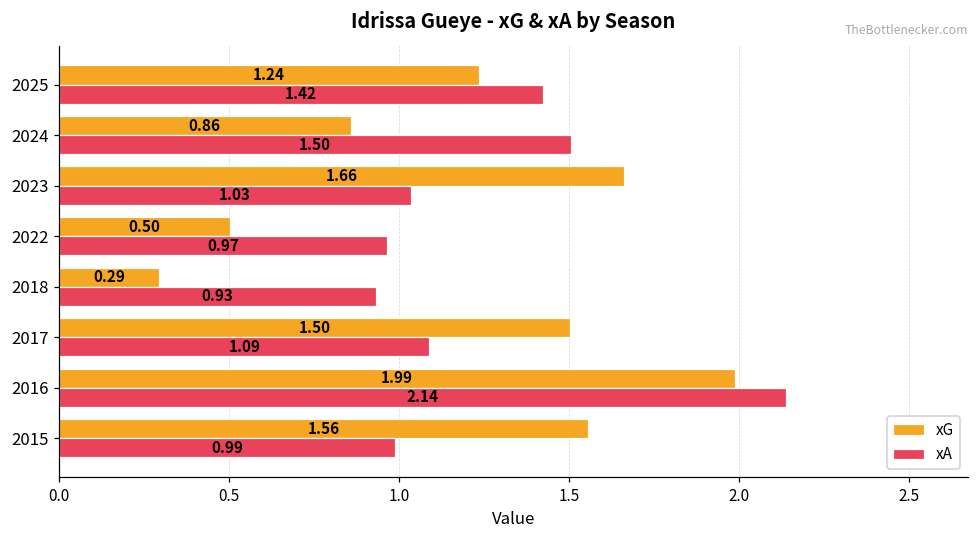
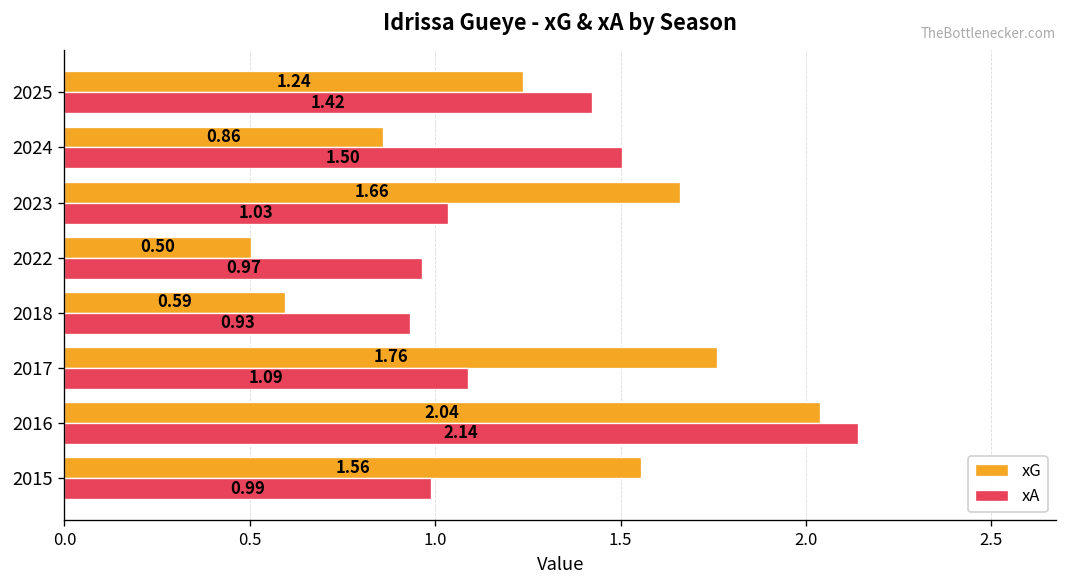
  {
    "xG": {
      "2025": 1.24,
      "2024": 0.86,
      "2023": 1.66,
      "2022": 0.50,
-     "2018": 0.29,
-     "2017": 1.50,
-     "2016": 1.99,
+     "2018": 0.59,
+     "2017": 1.76,
+     "2016": 2.04,
      "2015": 1.56
    },
    "xA": {
      "2025": 1.42,
      "2024": 1.50,
      "2023": 1.03,
      "2022": 0.97,
      "2018": 0.93,
      "2017": 1.09,
      "2016": 2.14,
      "2015": 0.99
    }
  }
